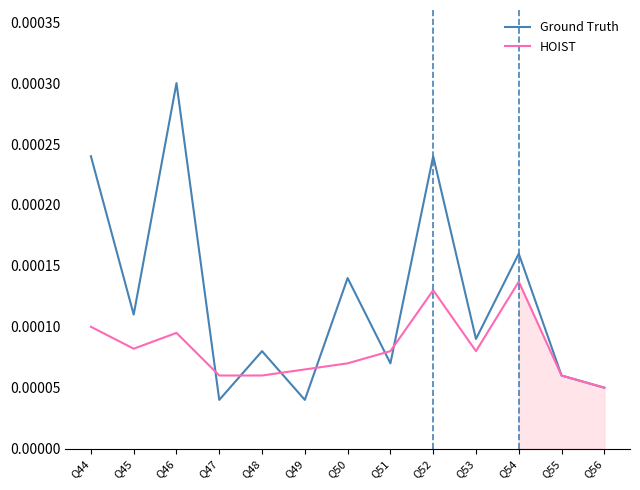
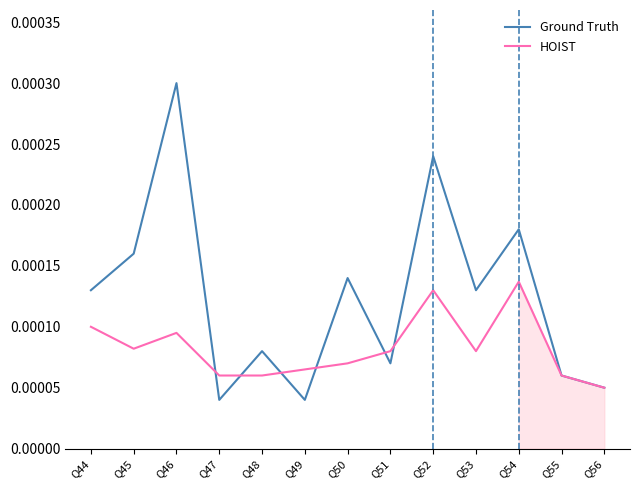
  {
    "Ground Truth": {
-     "Q44": 0.00024,
-     "Q45": 0.00011,
+     "Q44": 0.00013,
+     "Q45": 0.00016,
      "Q46": 0.00030,
      "Q47": 0.00004,
      "Q48": 0.00008,
      "Q49": 0.00004,
      "Q50": 0.00014,
      "Q51": 0.00007,
      "Q52": 0.00024,
-     "Q53": 0.00009,
-     "Q54": 0.00016
+     "Q53": 0.00013,
+     "Q54": 0.00018
    },
    "HOIST": {
      "Q44": 0.00010,
      "Q45": 0.00008,
      "Q46": 0.000095,
      "Q47": 0.00006,
      "Q48": 0.00006,
      "Q49": 0.000065,
      "Q50": 0.00007,
      "Q51": 0.00008,
      "Q52": 0.00013,
      "Q53": 0.00008
    }
  }
